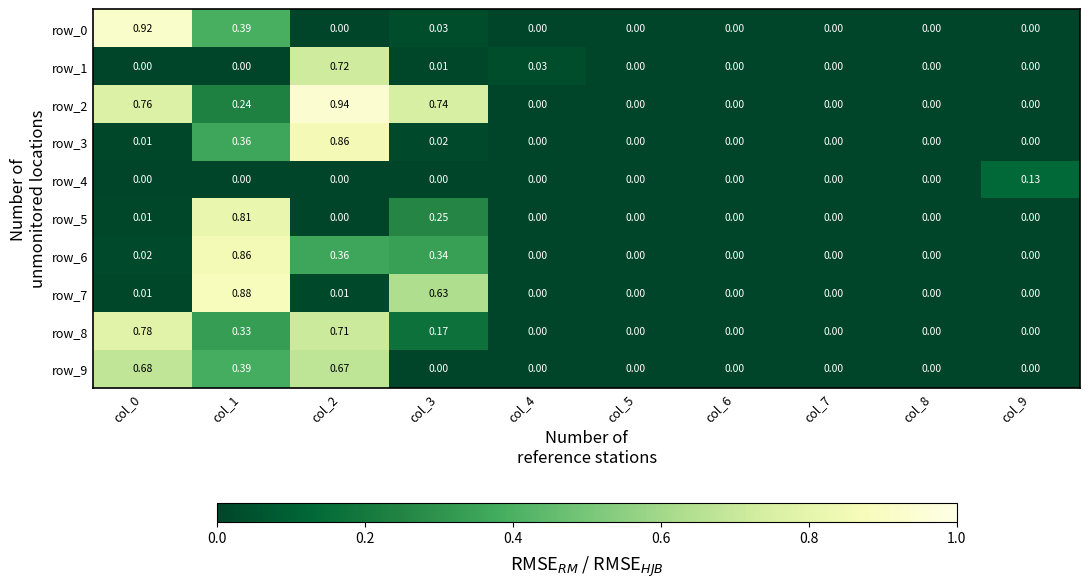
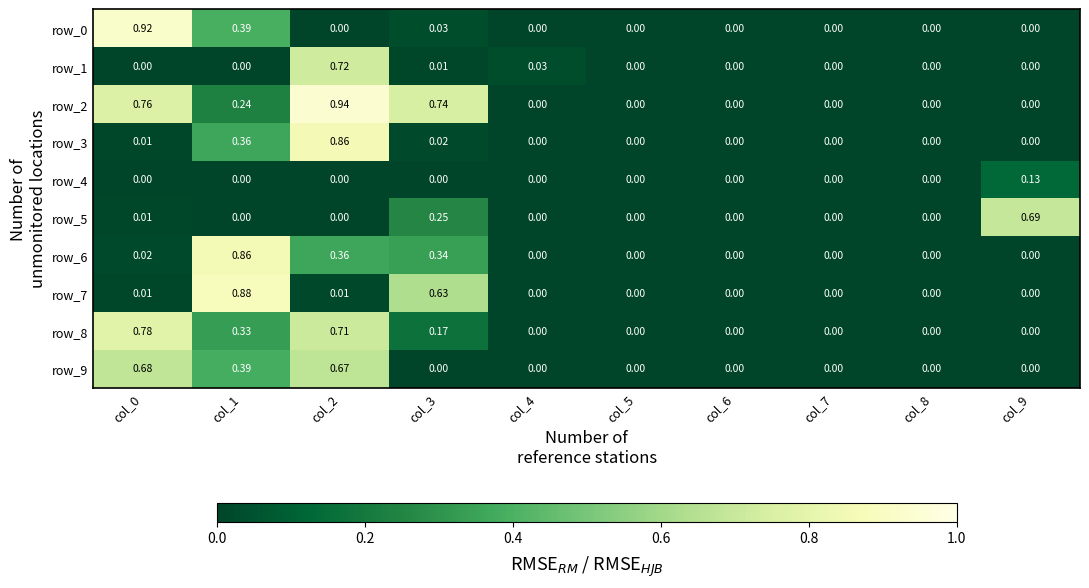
  {
    "row_0": {
      "col_0": 0.92,
      "col_1": 0.39,
      "col_2": 0.00,
      "col_3": 0.03,
      "col_4": 0.00,
      "col_5": 0.00,
      "col_6": 0.00,
      "col_7": 0.00,
      "col_8": 0.00,
      "col_9": 0.00
    },
    "row_1": {
      "col_0": 0.00,
      "col_1": 0.00,
      "col_2": 0.72,
      "col_3": 0.01,
      "col_4": 0.03,
      "col_5": 0.00,
      "col_6": 0.00,
      "col_7": 0.00,
      "col_8": 0.00,
      "col_9": 0.00
    },
    "row_2": {
      "col_0": 0.76,
      "col_1": 0.24,
      "col_2": 0.94,
      "col_3": 0.74,
      "col_4": 0.00,
      "col_5": 0.00,
      "col_6": 0.00,
      "col_7": 0.00,
      "col_8": 0.00,
      "col_9": 0.00
    },
    "row_3": {
      "col_0": 0.01,
      "col_1": 0.36,
      "col_2": 0.86,
      "col_3": 0.02,
      "col_4": 0.00,
      "col_5": 0.00,
      "col_6": 0.00,
      "col_7": 0.00,
      "col_8": 0.00,
      "col_9": 0.00
    },
    "row_4": {
      "col_0": 0.00,
      "col_1": 0.00,
      "col_2": 0.00,
      "col_3": 0.00,
      "col_4": 0.00,
      "col_5": 0.00,
      "col_6": 0.00,
      "col_7": 0.00,
      "col_8": 0.00,
      "col_9": 0.13
    },
    "row_5": {
      "col_0": 0.01,
-     "col_1": 0.81,
+     "col_1": 0.00,
      "col_2": 0.00,
      "col_3": 0.25,
      "col_4": 0.00,
      "col_5": 0.00,
      "col_6": 0.00,
      "col_7": 0.00,
      "col_8": 0.00,
-     "col_9": 0.00
+     "col_9": 0.69
    },
    "row_6": {
      "col_0": 0.02,
      "col_1": 0.86,
      "col_2": 0.36,
      "col_3": 0.34,
      "col_4": 0.00,
      "col_5": 0.00,
      "col_6": 0.00,
      "col_7": 0.00,
      "col_8": 0.00,
      "col_9": 0.00
    },
    "row_7": {
      "col_0": 0.01,
      "col_1": 0.88,
      "col_2": 0.01,
      "col_3": 0.63,
      "col_4": 0.00,
      "col_5": 0.00,
      "col_6": 0.00,
      "col_7": 0.00,
      "col_8": 0.00,
      "col_9": 0.00
    },
    "row_8": {
      "col_0": 0.78,
      "col_1": 0.33,
      "col_2": 0.71,
      "col_3": 0.17,
      "col_4": 0.00,
      "col_5": 0.00,
      "col_6": 0.00,
      "col_7": 0.00,
      "col_8": 0.00,
      "col_9": 0.00
    },
    "row_9": {
      "col_0": 0.68,
      "col_1": 0.39,
      "col_2": 0.67,
      "col_3": 0.00,
      "col_4": 0.00,
      "col_5": 0.00,
      "col_6": 0.00,
      "col_7": 0.00,
      "col_8": 0.00,
      "col_9": 0.00
    }
  }
